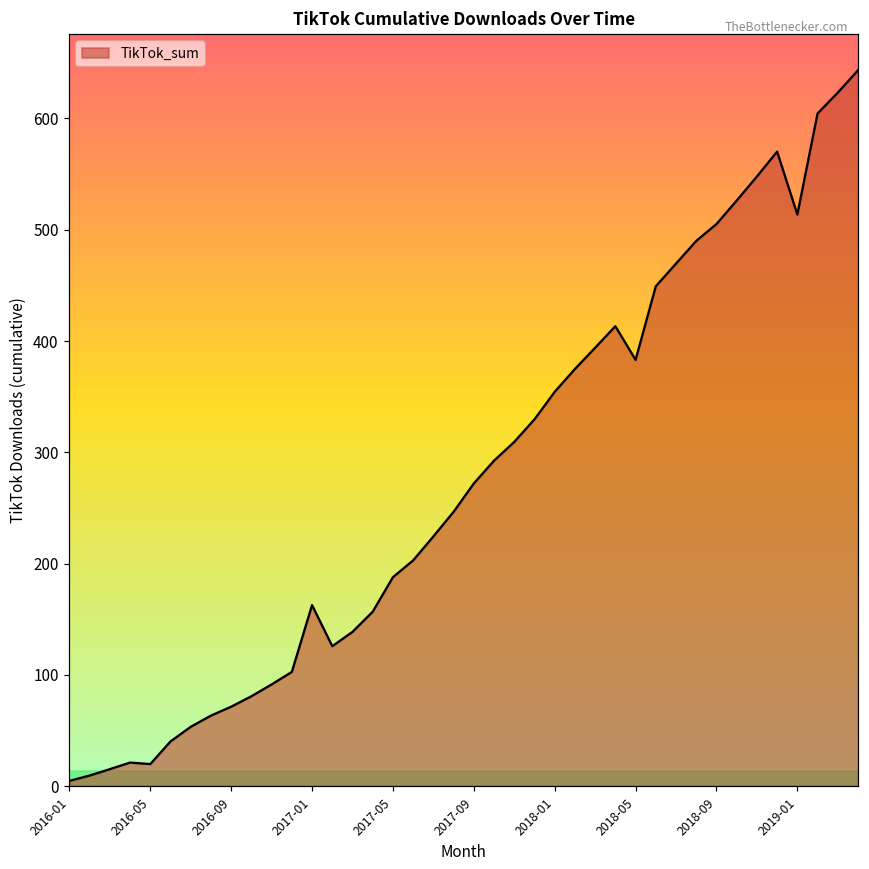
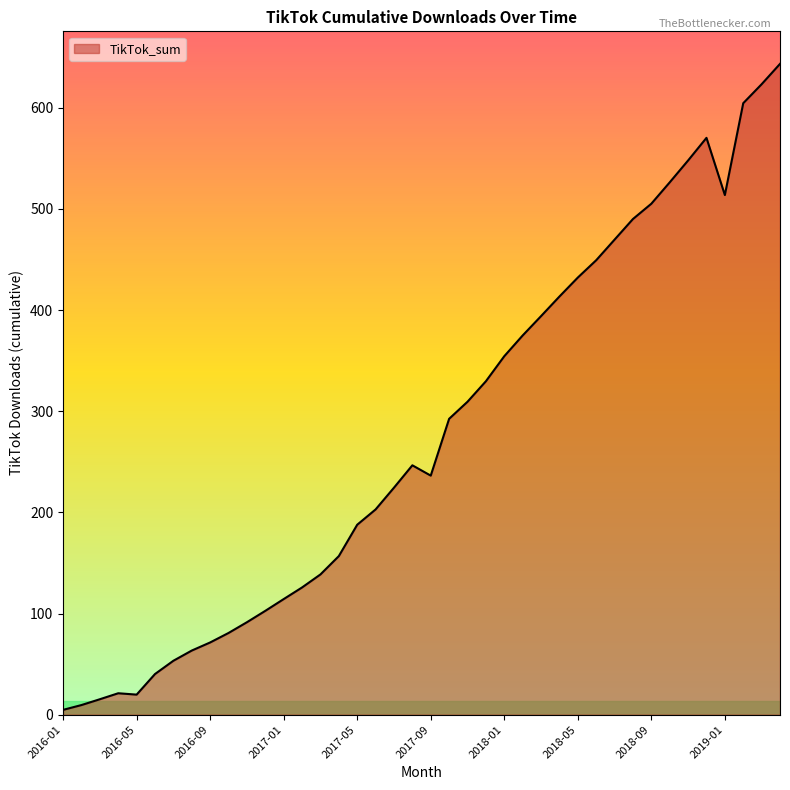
  {
    "2016-05": 20,
    "2016-09": 71,
-   "2017-01": 163,
+   "2017-01": 114,
    "2017-05": 188,
-   "2017-09": 272,
+   "2017-09": 236,
    "2018-01": 354,
-   "2018-05": 383,
+   "2018-05": 432,
    "2018-09": 505,
    "2019-01": 514
  }
